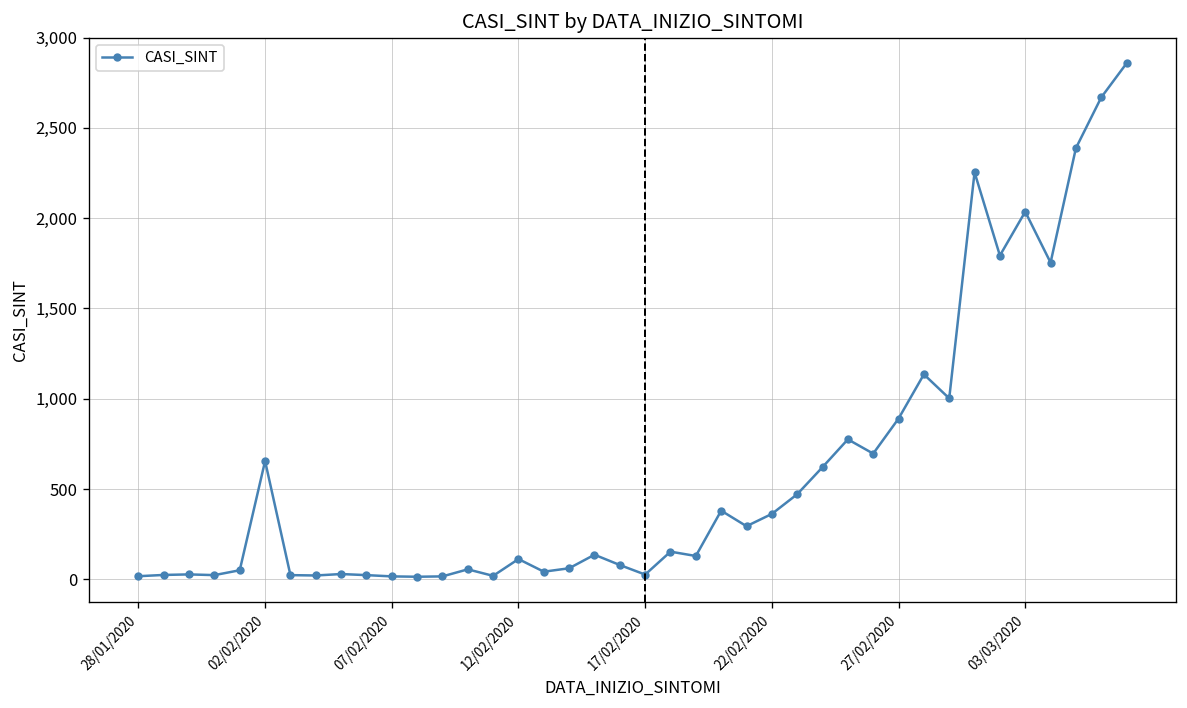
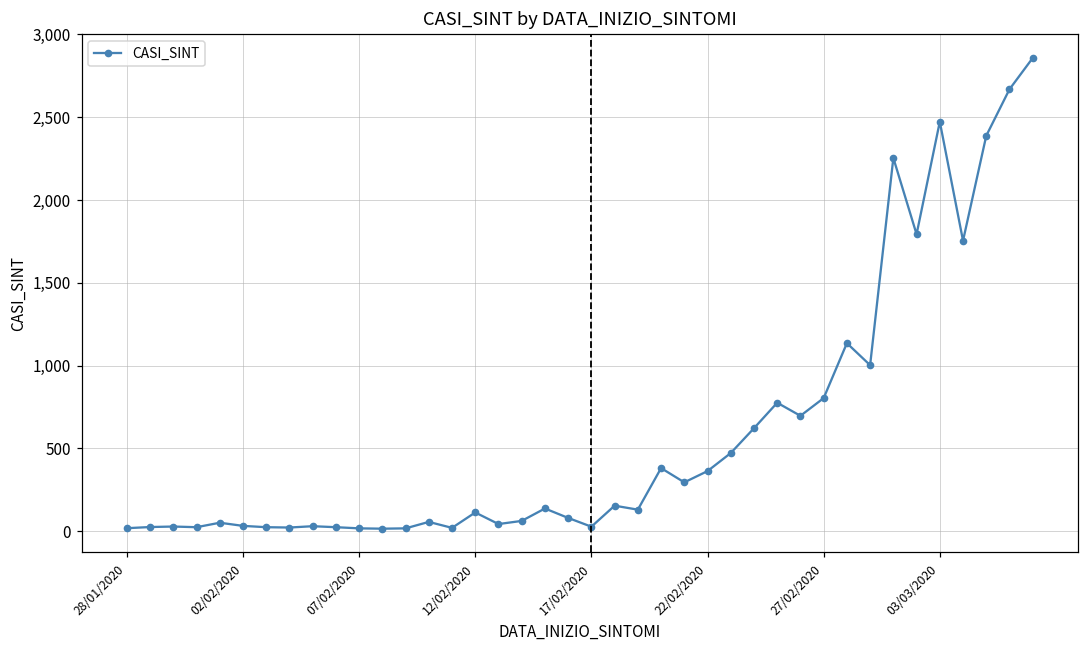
  {
    "28/01/2020": "20",
-   "02/02/2020": "660",
+   "02/02/2020": "30",
    "07/02/2020": "20",
    "12/02/2020": "110",
    "17/02/2020": "30",
    "22/02/2020": "360",
-   "27/02/2020": "890",
-   "03/03/2020": "2,040"
+   "27/02/2020": "800",
+   "03/03/2020": "2,470"
  }
